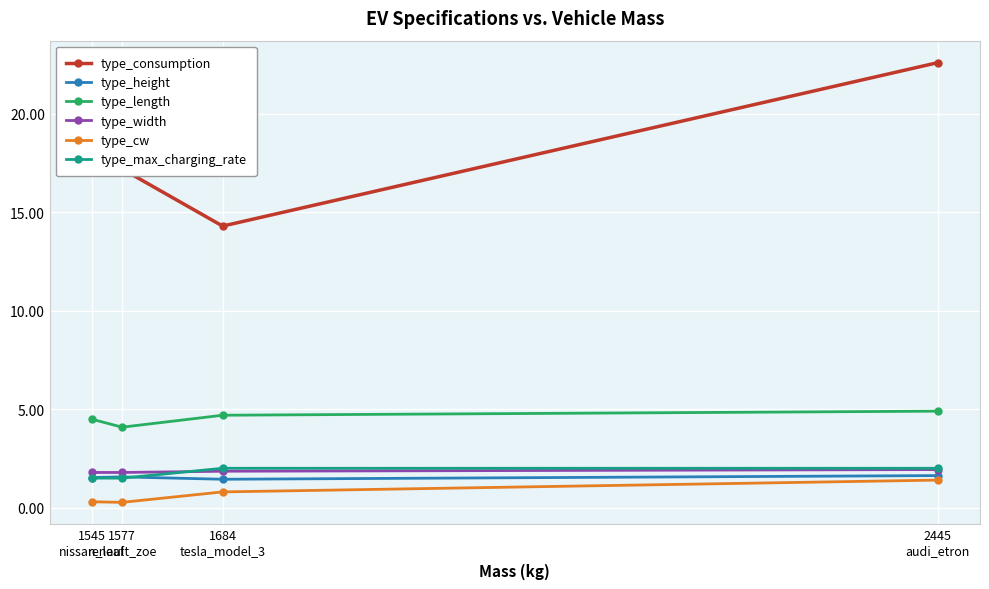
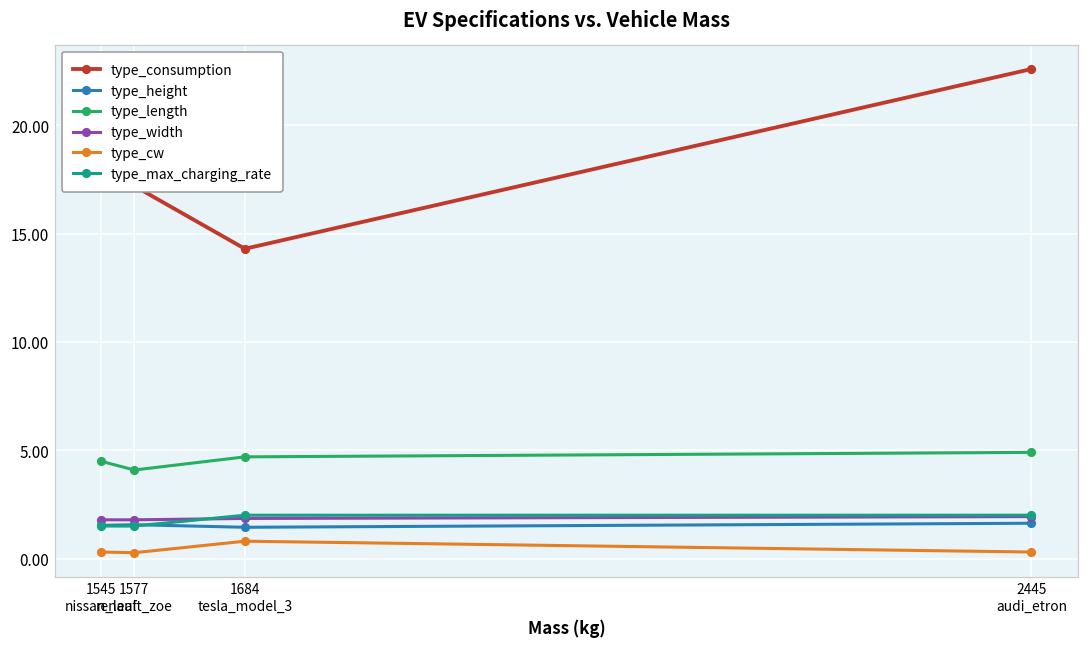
  {
    "type_consumption": {
      "1684 tesla_model_3": 14.3,
      "2445 audi_etron": 22.6
    },
    "type_height": {
      "1684 tesla_model_3": 1.4,
      "2445 audi_etron": 1.6
    },
    "type_width": {
      "1684 tesla_model_3": 1.9
    },
    "type_cw": {
      "1684 tesla_model_3": 0.8,
-     "2445 audi_etron": 1.4
+     "2445 audi_etron": 0.3
    }
  }
